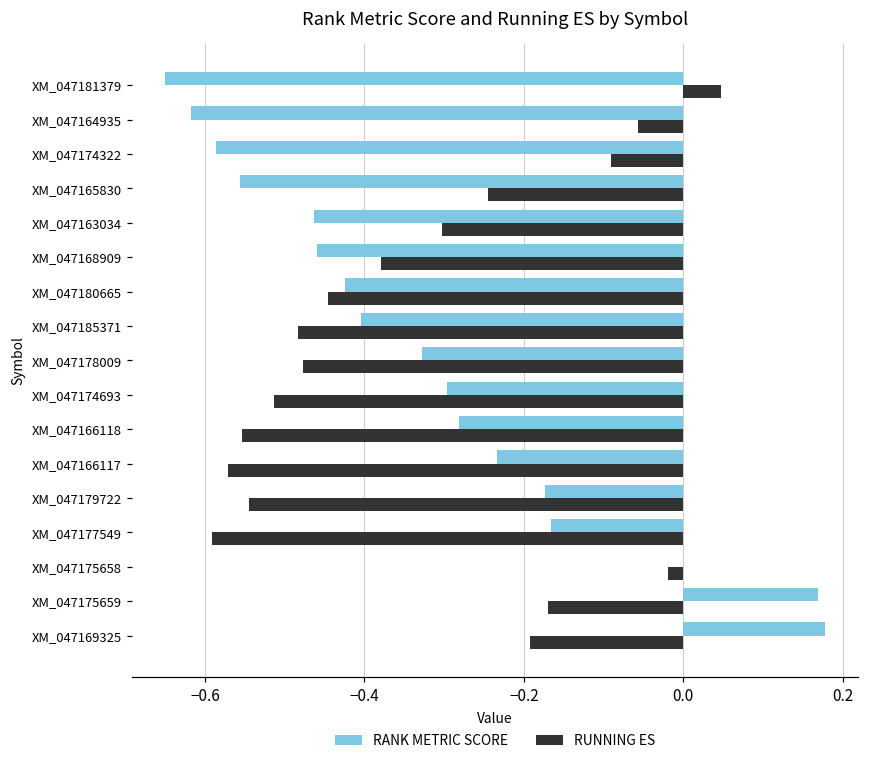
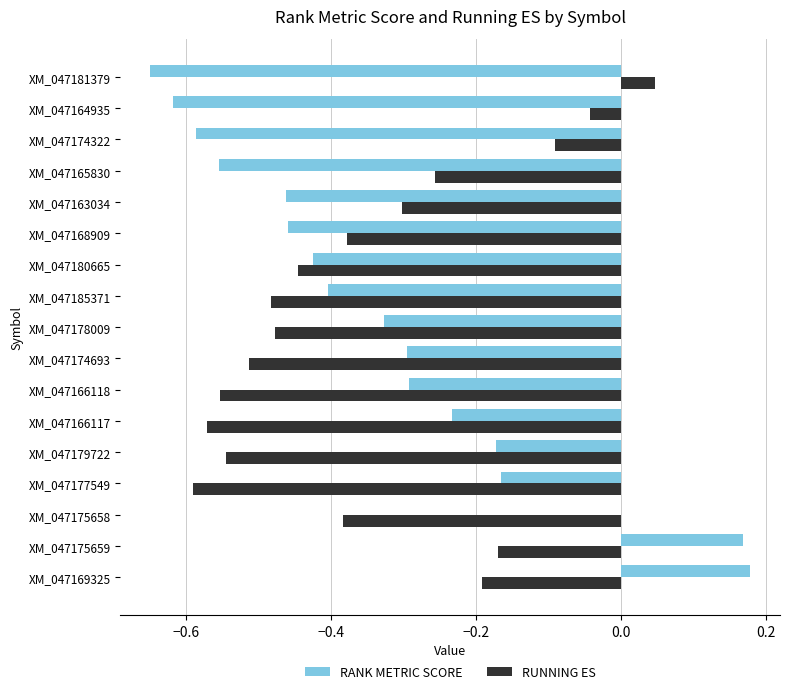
  {
    "RANK METRIC SCORE": {
      "XM_047181379": -0.65,
      "XM_047164935": -0.62,
      "XM_047174322": -0.59,
      "XM_047165830": -0.56,
      "XM_047163034": -0.46,
      "XM_047168909": -0.46,
      "XM_047180665": -0.42,
      "XM_047185371": -0.40,
      "XM_047178009": -0.33,
      "XM_047174693": -0.30,
-     "XM_047166118": -0.28,
+     "XM_047166118": -0.29,
      "XM_047166117": -0.23,
      "XM_047179722": -0.17,
      "XM_047177549": -0.17,
      "XM_047175658": 0.00,
      "XM_047175659": 0.17,
      "XM_047169325": 0.18
    },
    "RUNNING ES": {
      "XM_047181379": 0.05,
-     "XM_047164935": -0.06,
+     "XM_047164935": -0.04,
      "XM_047174322": -0.09,
-     "XM_047165830": -0.25,
+     "XM_047165830": -0.26,
      "XM_047163034": -0.30,
      "XM_047168909": -0.38,
      "XM_047180665": -0.45,
      "XM_047185371": -0.48,
      "XM_047178009": -0.48,
      "XM_047174693": -0.51,
      "XM_047166118": -0.55,
      "XM_047166117": -0.57,
      "XM_047179722": -0.55,
      "XM_047177549": -0.59,
-     "XM_047175658": -0.02,
+     "XM_047175658": -0.38,
      "XM_047175659": -0.17,
      "XM_047169325": -0.19
    }
  }
